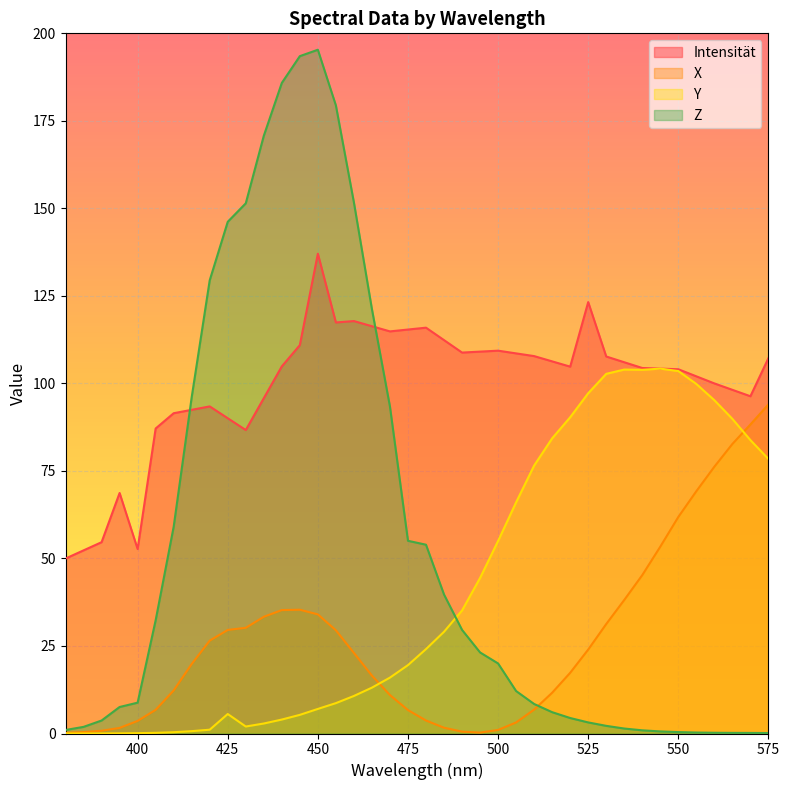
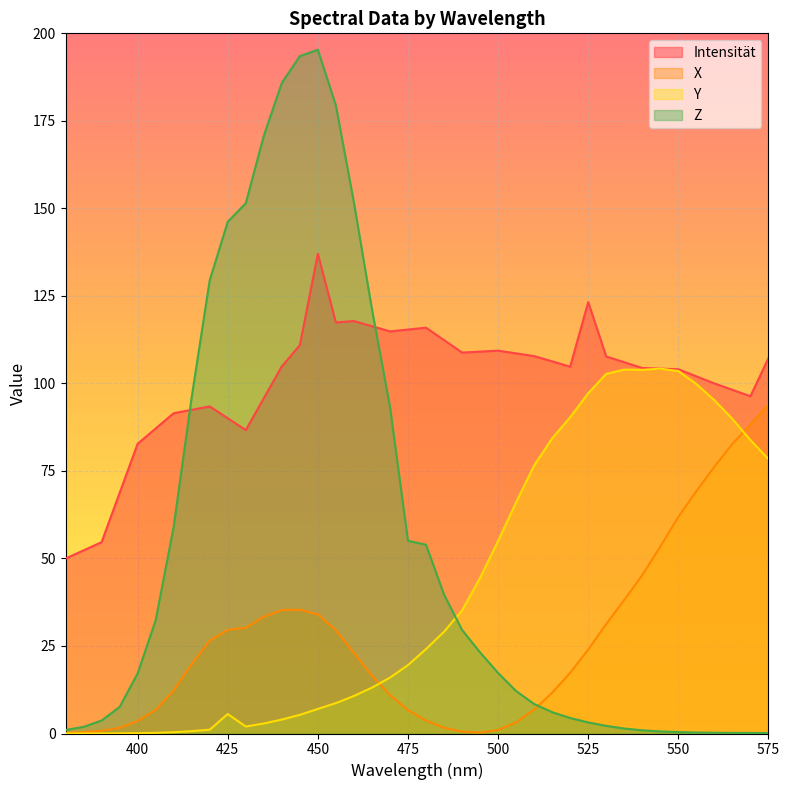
  {
    "Intensität": {
-     "400": 53,
+     "400": 83,
      "425": 90,
      "450": 137,
      "475": 115,
      "500": 109,
      "525": 123,
      "575": 107
    },
    "Z": {
-     "400": 9,
+     "400": 17,
      "425": 146,
      "450": 195,
      "475": 55,
-     "500": 20,
+     "500": 17,
      "525": 3,
      "550": 0,
      "575": 0
    }
  }
